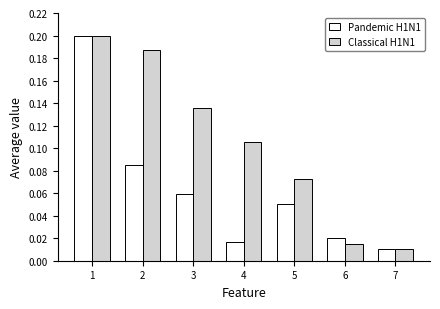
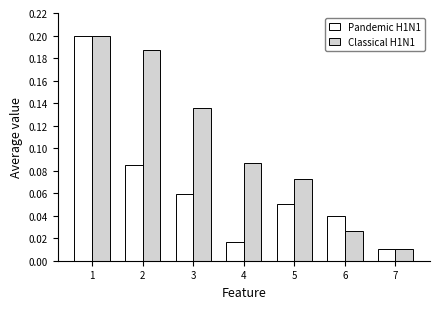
  {
    "Pandemic H1N1": {
      "1": 0.200,
      "2": 0.085,
      "3": 0.059,
      "4": 0.017,
      "5": 0.050,
-     "6": 0.020,
+     "6": 0.040,
      "7": 0.010
    },
    "Classical H1N1": {
      "1": 0.200,
      "2": 0.187,
      "3": 0.136,
-     "4": 0.106,
+     "4": 0.087,
      "5": 0.072,
-     "6": 0.015,
+     "6": 0.026,
      "7": 0.010
    }
  }
